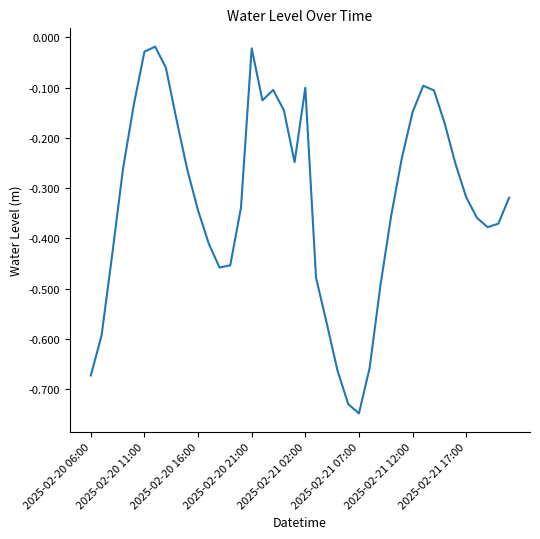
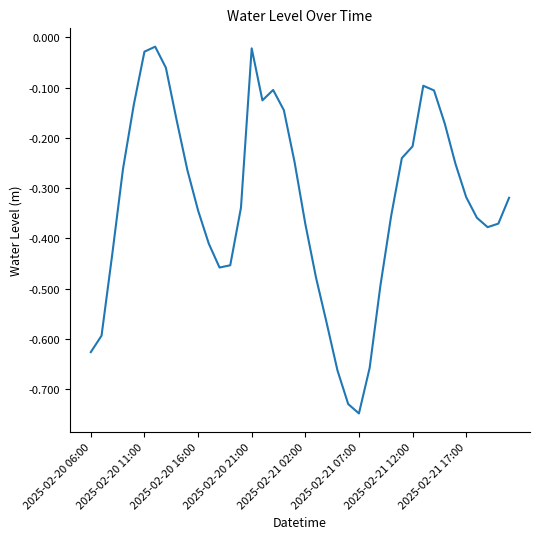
  {
-   "2025-02-20 06:00": -0.67,
+   "2025-02-20 06:00": -0.63,
    "2025-02-20 11:00": -0.03,
    "2025-02-20 16:00": -0.34,
    "2025-02-20 21:00": -0.02,
-   "2025-02-21 02:00": -0.10,
+   "2025-02-21 02:00": -0.37,
    "2025-02-21 07:00": -0.75,
-   "2025-02-21 12:00": -0.15,
+   "2025-02-21 12:00": -0.22,
    "2025-02-21 17:00": -0.32
  }
